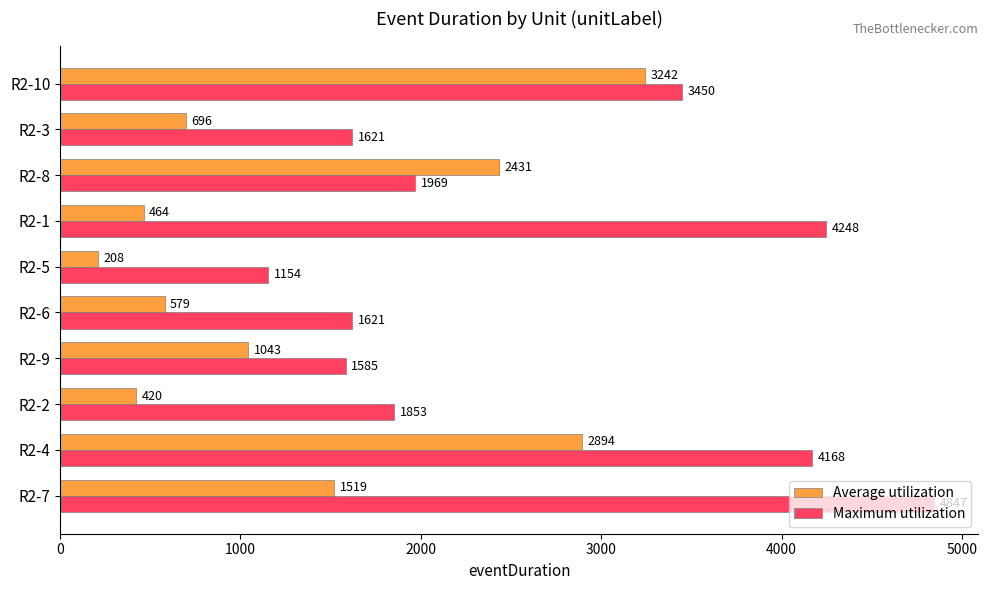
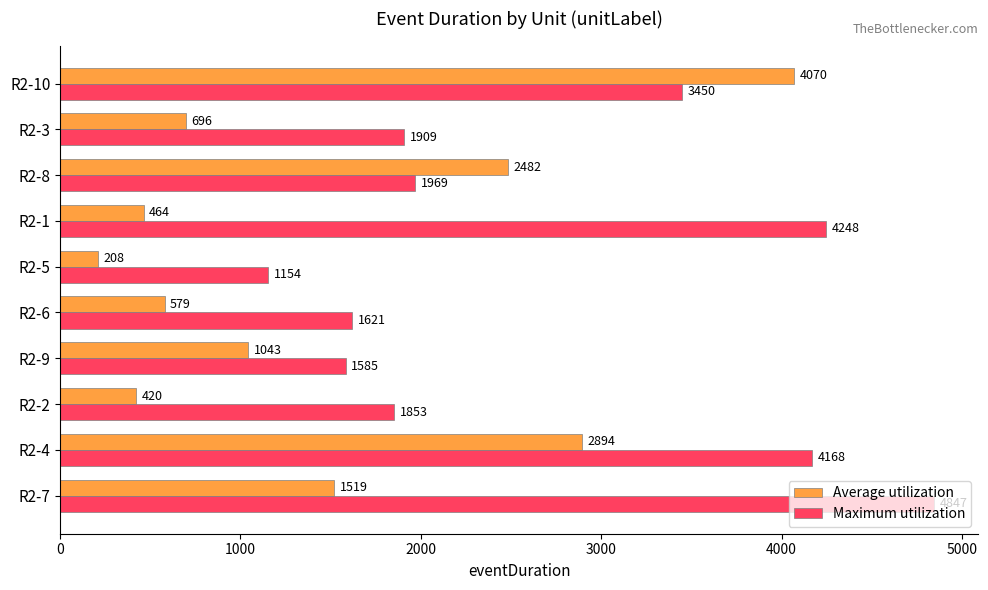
  {
    "Average utilization": {
-     "R2-10": 3242,
+     "R2-10": 4070,
      "R2-3": 696,
-     "R2-8": 2431,
+     "R2-8": 2482,
      "R2-1": 464,
      "R2-5": 208,
      "R2-6": 579,
      "R2-9": 1043,
      "R2-2": 420,
      "R2-4": 2894,
      "R2-7": 1519
    },
    "Maximum utilization": {
      "R2-10": 3450,
-     "R2-3": 1621,
+     "R2-3": 1909,
      "R2-8": 1969,
      "R2-1": 4248,
      "R2-5": 1154,
      "R2-6": 1621,
      "R2-9": 1585,
      "R2-2": 1853,
      "R2-4": 4168
    }
  }
